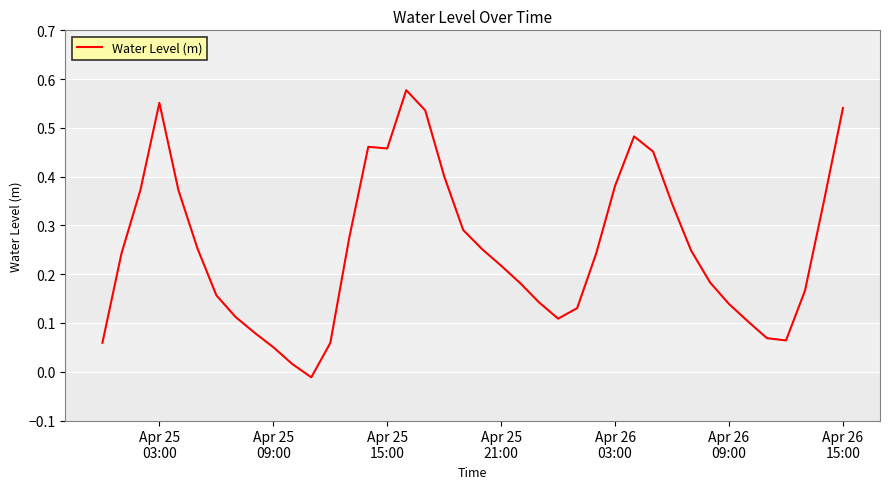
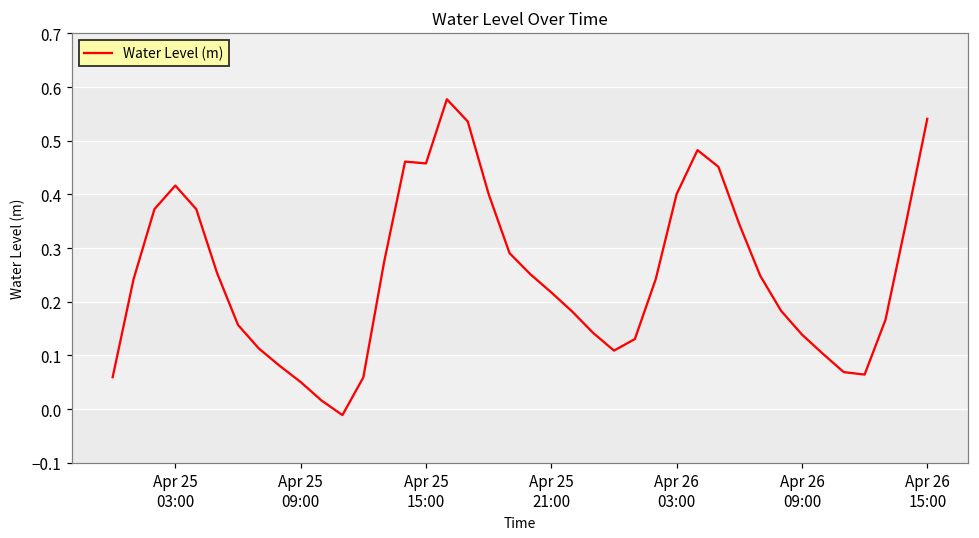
  {
-   "Apr 25 03:00": 0.55,
+   "Apr 25 03:00": 0.42,
    "Apr 25 09:00": 0.05,
    "Apr 25 15:00": 0.46,
    "Apr 25 21:00": 0.22,
-   "Apr 26 03:00": 0.38,
+   "Apr 26 03:00": 0.40,
    "Apr 26 09:00": 0.14,
    "Apr 26 15:00": 0.54
  }
